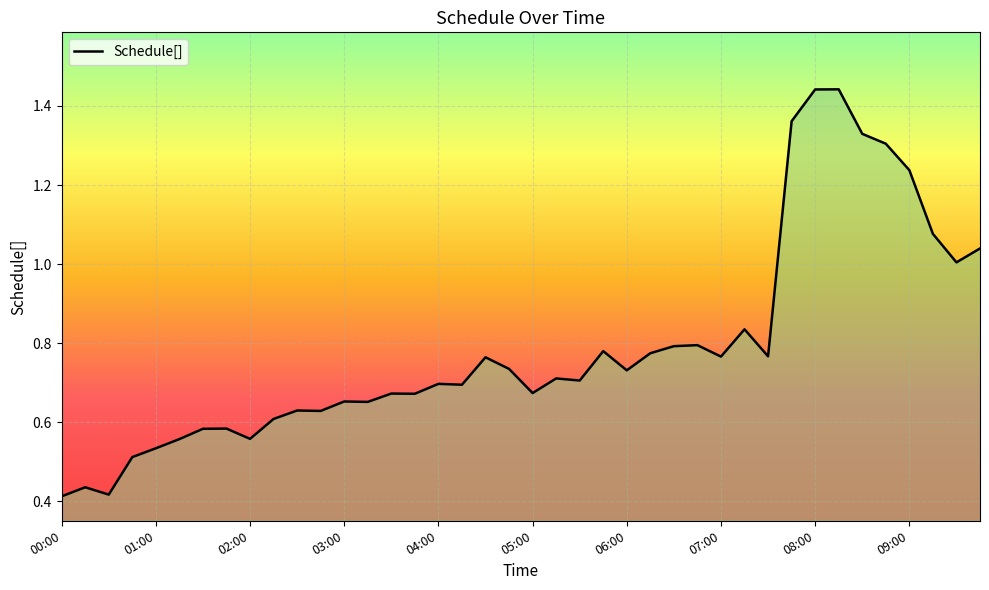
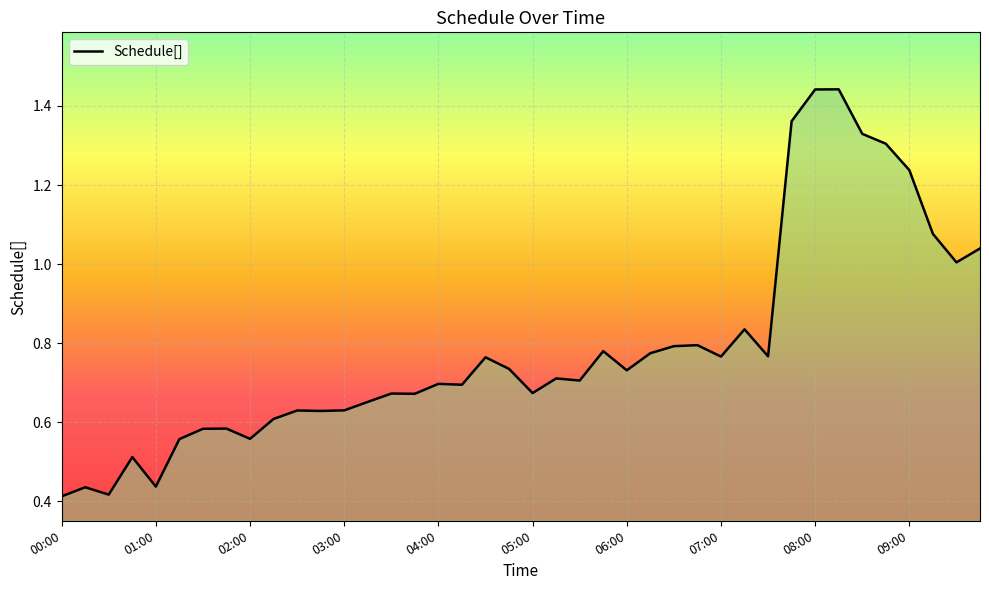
  {
    "00:00": 0.41,
-   "01:00": 0.53,
+   "01:00": 0.44,
    "02:00": 0.56,
-   "03:00": 0.65,
+   "03:00": 0.63,
    "04:00": 0.70,
    "05:00": 0.67,
    "06:00": 0.73,
    "07:00": 0.77,
    "08:00": 1.44,
    "09:00": 1.24
  }
